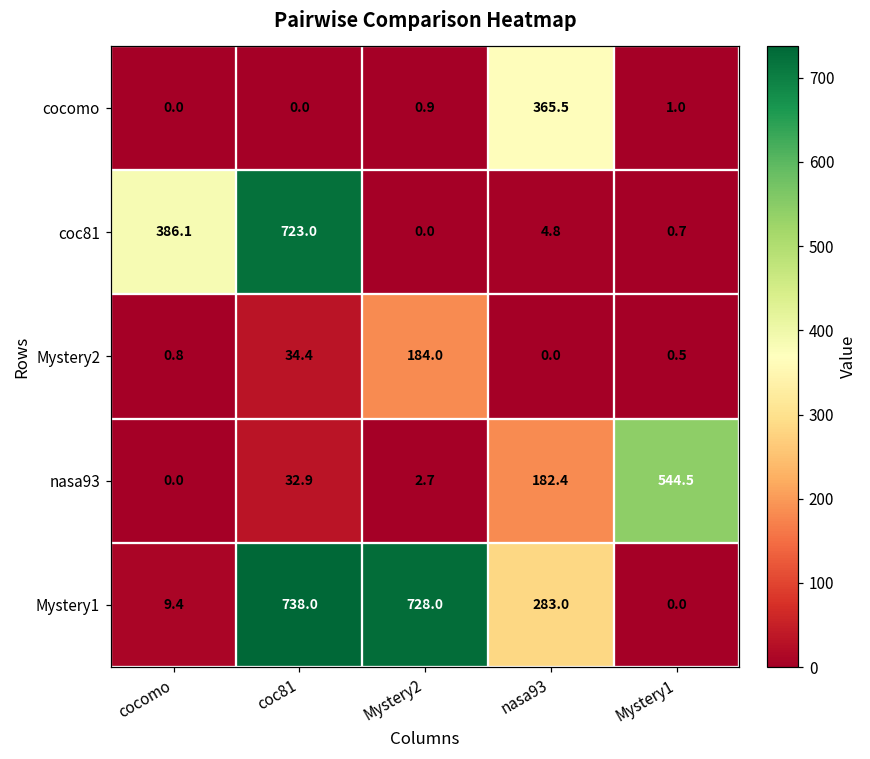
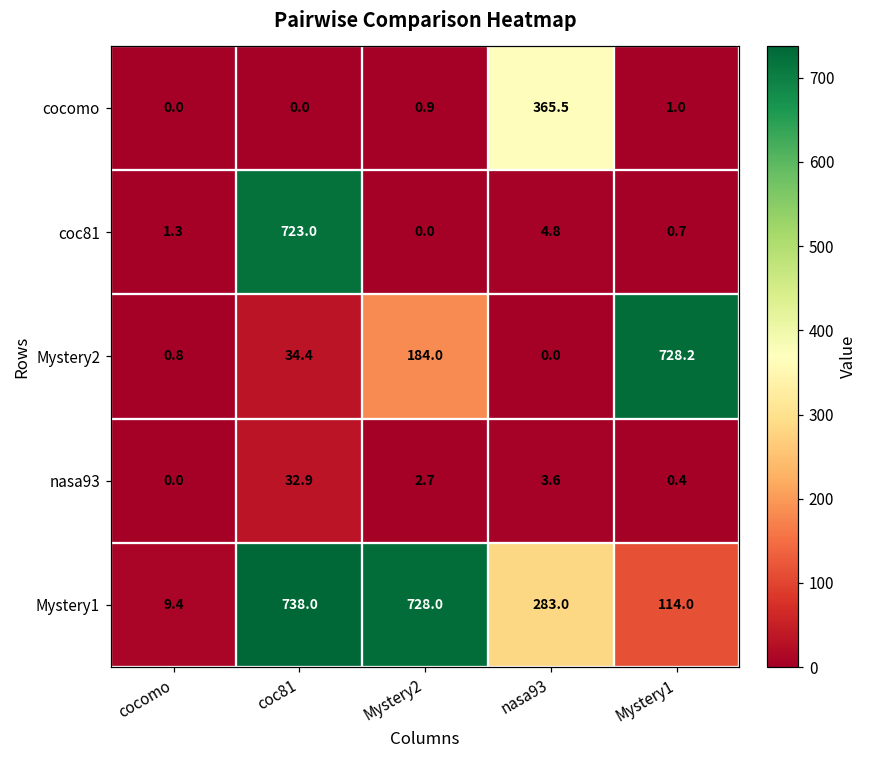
  {
    "cocomo": {
      "cocomo": 0.0,
      "coc81": 0.0,
      "Mystery2": 0.9,
      "nasa93": 365.5,
      "Mystery1": 1.0
    },
    "coc81": {
-     "cocomo": 386.1,
+     "cocomo": 1.3,
      "coc81": 723.0,
      "Mystery2": 0.0,
      "nasa93": 4.8,
      "Mystery1": 0.7
    },
    "Mystery2": {
      "cocomo": 0.8,
      "coc81": 34.4,
      "Mystery2": 184.0,
      "nasa93": 0.0,
-     "Mystery1": 0.5
+     "Mystery1": 728.2
    },
    "nasa93": {
      "cocomo": 0.0,
      "coc81": 32.9,
      "Mystery2": 2.7,
-     "nasa93": 182.4,
-     "Mystery1": 544.5
+     "nasa93": 3.6,
+     "Mystery1": 0.4
    },
    "Mystery1": {
      "cocomo": 9.4,
      "coc81": 738.0,
      "Mystery2": 728.0,
      "nasa93": 283.0,
-     "Mystery1": 0.0
+     "Mystery1": 114.0
    }
  }
